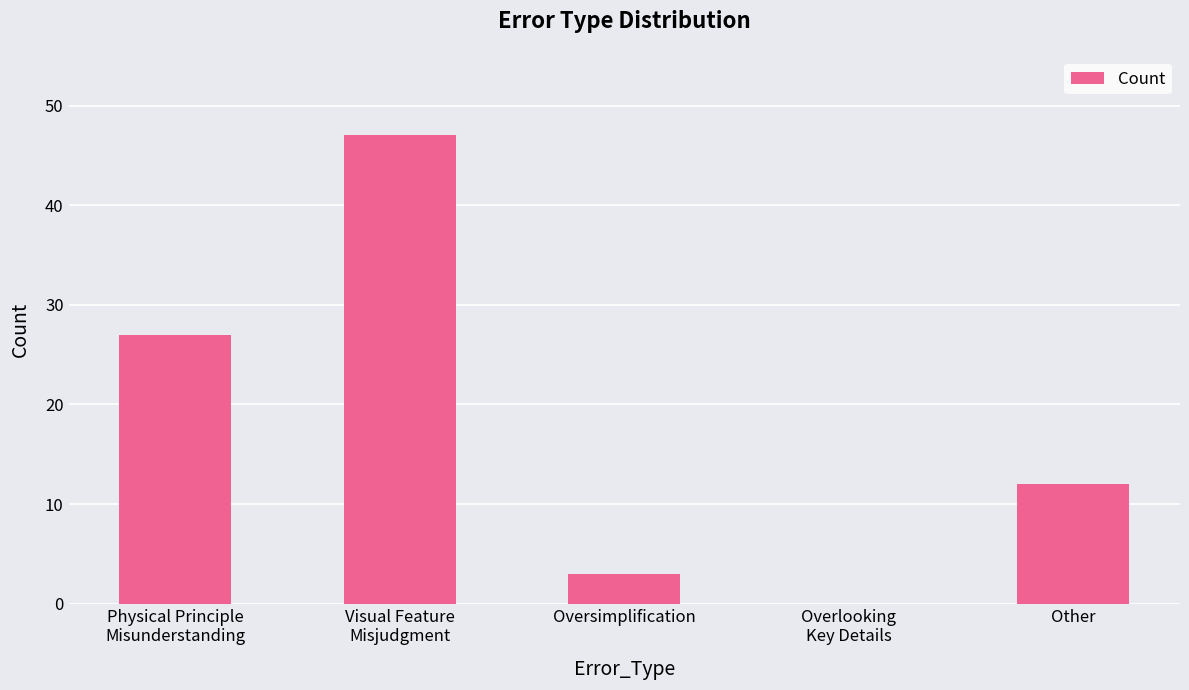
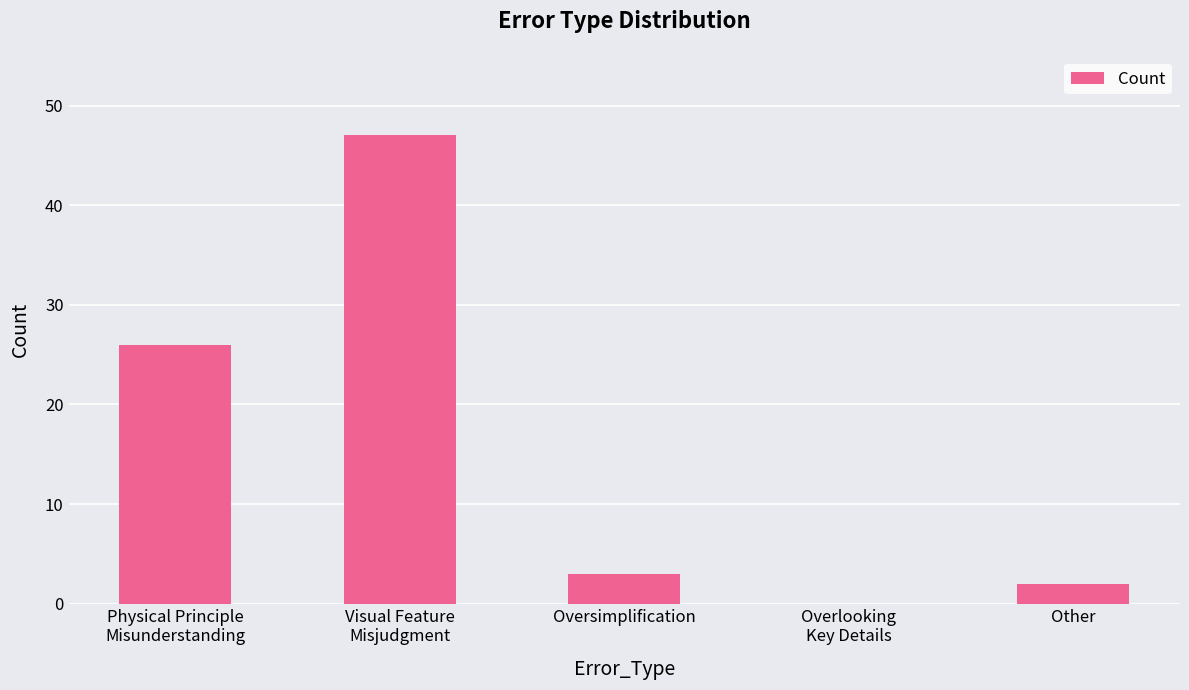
  {
-   "Physical Principle Misunderstanding": 27,
+   "Physical Principle Misunderstanding": 26,
    "Visual Feature Misjudgment": 47,
    "Oversimplification": 3,
    "Overlooking Key Details": 0,
-   "Other": 12
+   "Other": 2
  }
